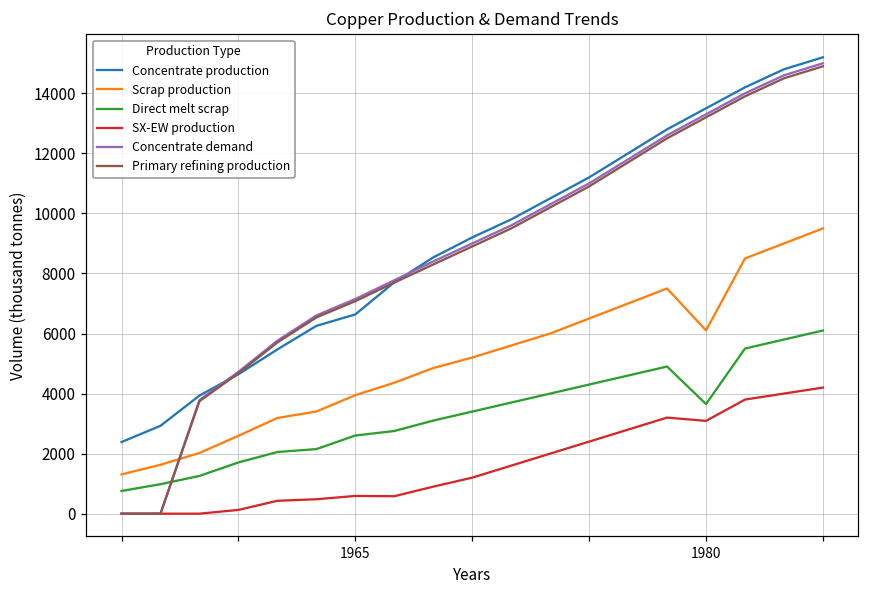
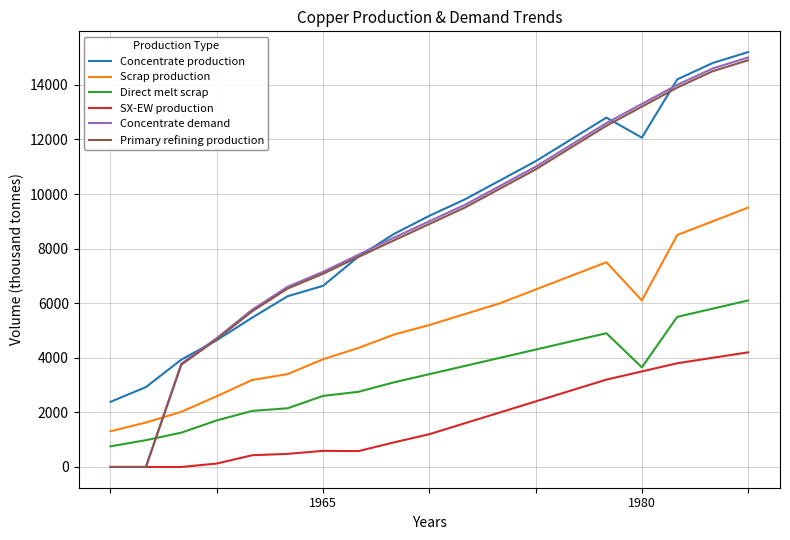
  {
    "Concentrate production": {
-     "1980": 13500
+     "1980": 12100
    },
    "Scrap production": {
      "1980": 6100
    },
    "Direct melt scrap": {
      "1980": 3700
    },
    "SX-EW production": {
-     "1980": 3100
+     "1980": 3500
    },
    "Concentrate demand": {
      "1980": 13300
    },
    "Primary refining production": {
      "1980": 13200
    }
  }
